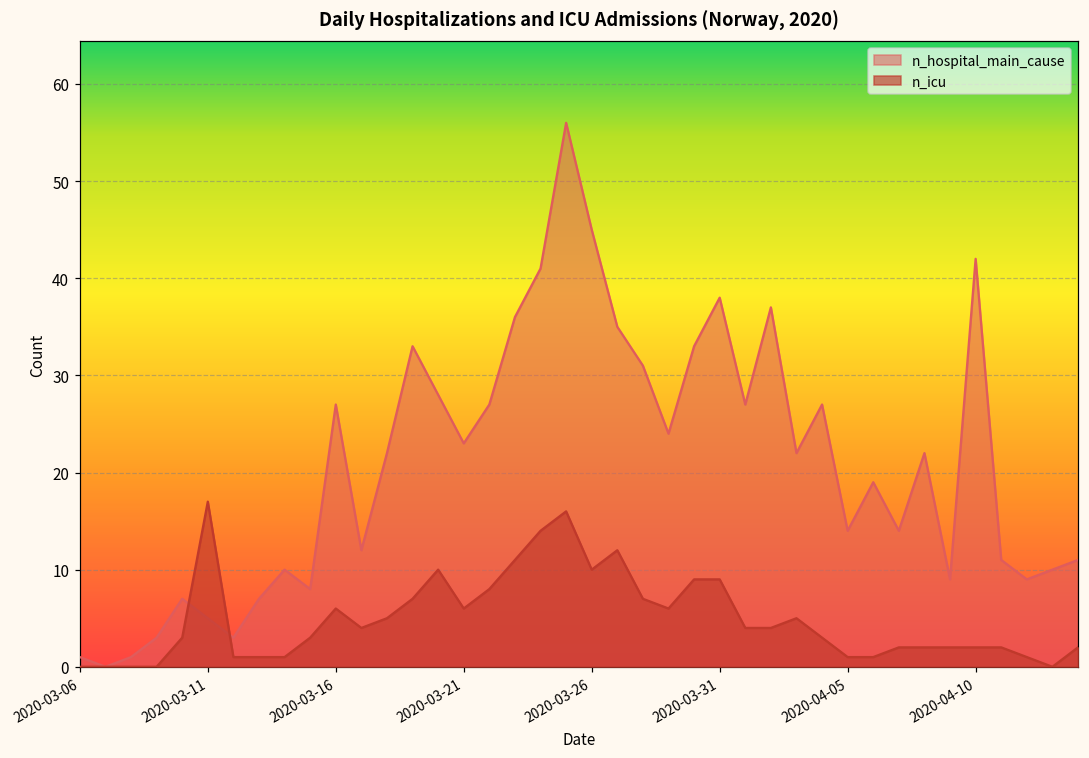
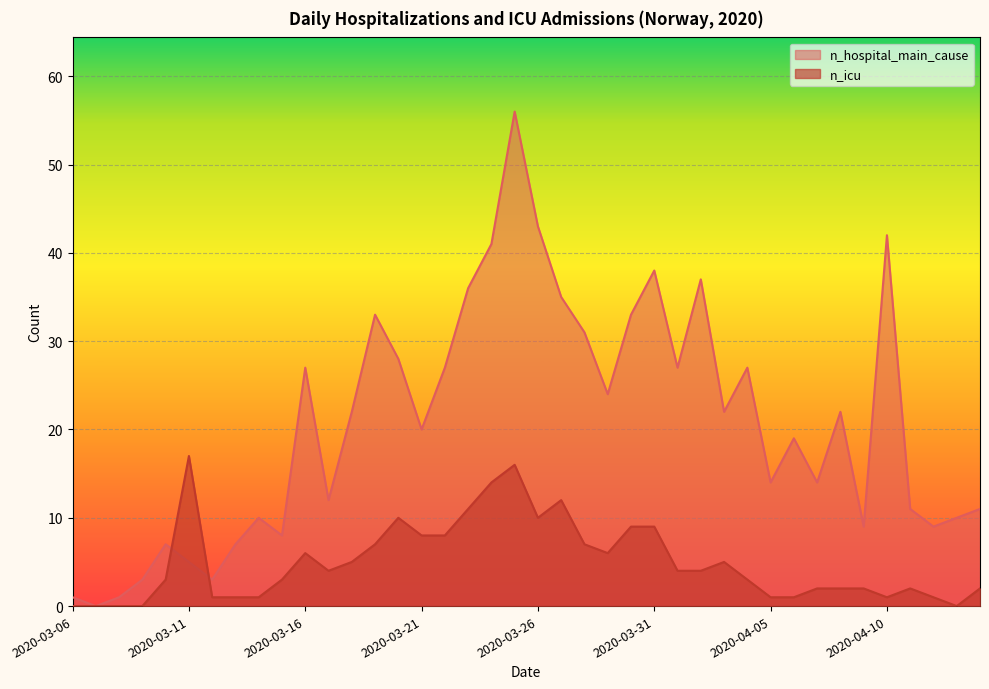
  {
    "n_hospital_main_cause": {
      "2020-03-06": 1,
      "2020-03-11": 5,
      "2020-03-16": 27,
-     "2020-03-21": 23,
-     "2020-03-26": 45,
+     "2020-03-21": 20,
+     "2020-03-26": 43,
      "2020-03-31": 38,
      "2020-04-05": 14,
      "2020-04-10": 42
    },
    "n_icu": {
      "2020-03-06": 0,
      "2020-03-11": 17,
      "2020-03-16": 6,
-     "2020-03-21": 6,
+     "2020-03-21": 8,
      "2020-03-26": 10,
      "2020-03-31": 9,
      "2020-04-05": 1,
-     "2020-04-10": 2
+     "2020-04-10": 1
    }
  }
